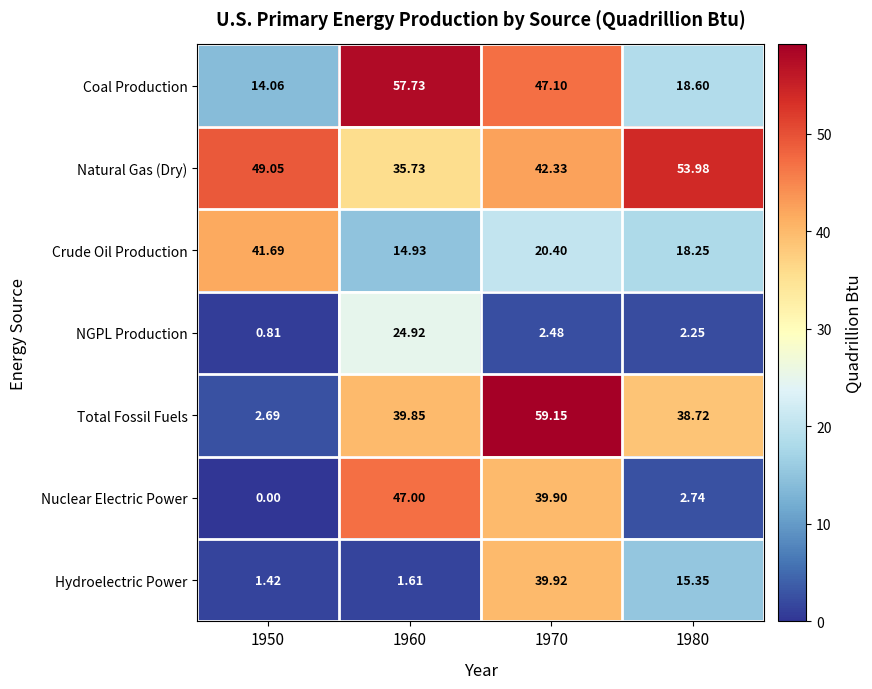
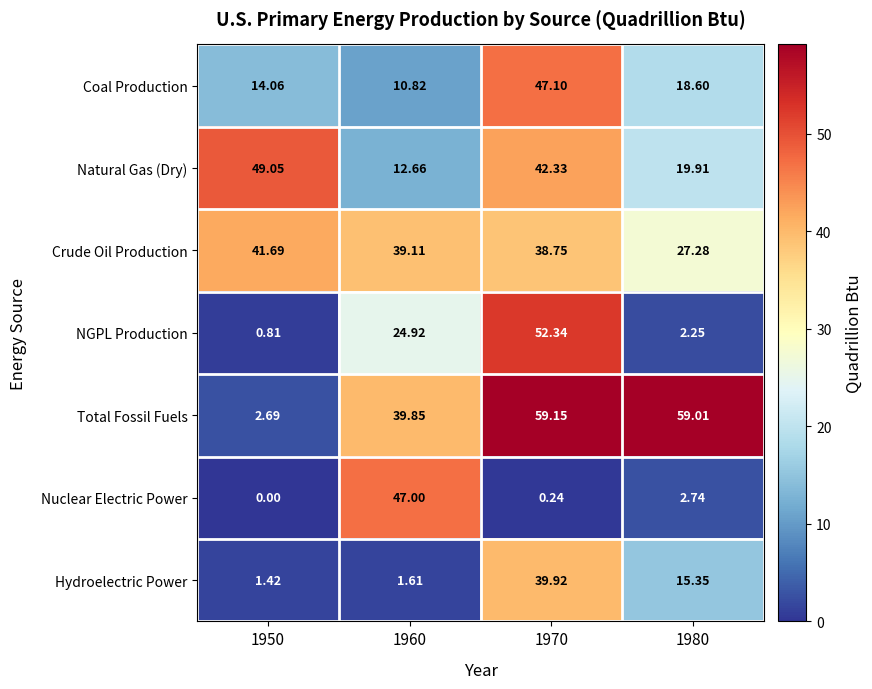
  {
    "Coal Production": {
      "1950": 14.06,
-     "1960": 57.73,
+     "1960": 10.82,
      "1970": 47.10,
      "1980": 18.60
    },
    "Natural Gas (Dry)": {
      "1950": 49.05,
-     "1960": 35.73,
+     "1960": 12.66,
      "1970": 42.33,
-     "1980": 53.98
+     "1980": 19.91
    },
    "Crude Oil Production": {
      "1950": 41.69,
-     "1960": 14.93,
-     "1970": 20.40,
-     "1980": 18.25
+     "1960": 39.11,
+     "1970": 38.75,
+     "1980": 27.28
    },
    "NGPL Production": {
      "1950": 0.81,
      "1960": 24.92,
-     "1970": 2.48,
+     "1970": 52.34,
      "1980": 2.25
    },
    "Total Fossil Fuels": {
      "1950": 2.69,
      "1960": 39.85,
      "1970": 59.15,
-     "1980": 38.72
+     "1980": 59.01
    },
    "Nuclear Electric Power": {
      "1950": 0.00,
      "1960": 47.00,
-     "1970": 39.90,
+     "1970": 0.24,
      "1980": 2.74
    },
    "Hydroelectric Power": {
      "1950": 1.42,
      "1960": 1.61,
      "1970": 39.92,
      "1980": 15.35
    }
  }
